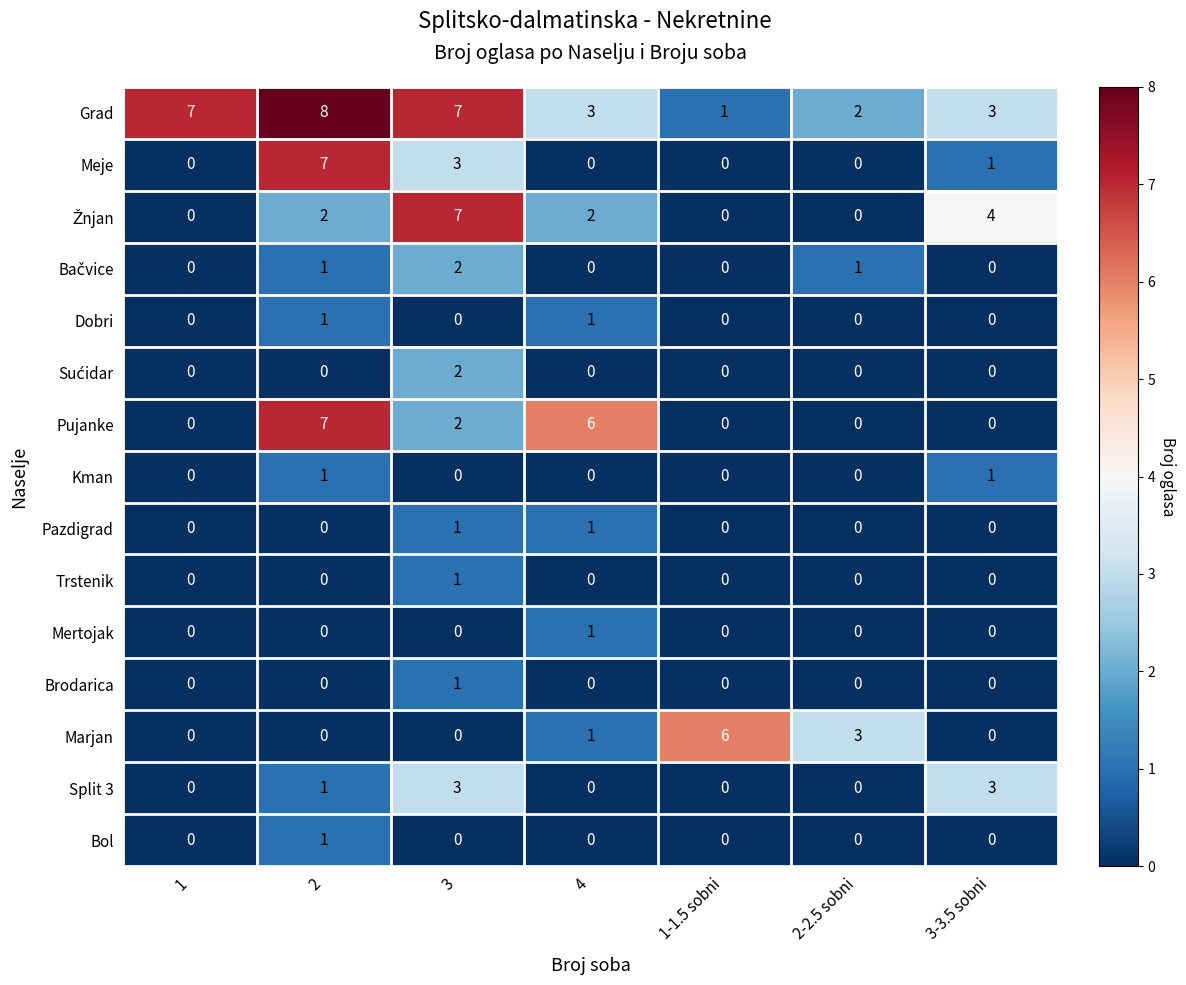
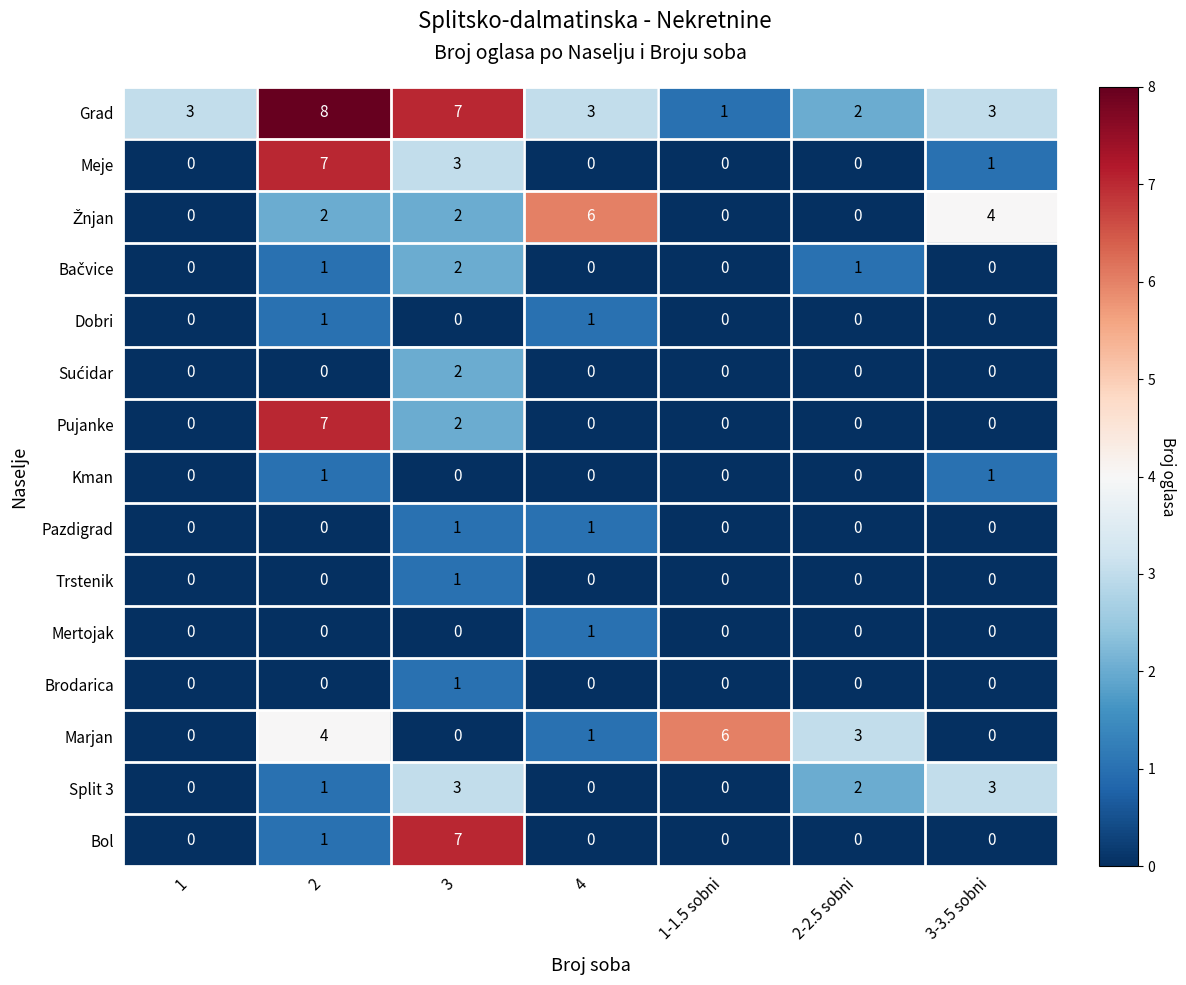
  {
    "Grad": {
-     "1": 7,
+     "1": 3,
      "2": 8,
      "3": 7,
      "4": 3,
      "1-1.5 sobni": 1,
      "2-2.5 sobni": 2,
      "3-3.5 sobni": 3
    },
    "Meje": {
      "1": 0,
      "2": 7,
      "3": 3,
      "4": 0,
      "1-1.5 sobni": 0,
      "2-2.5 sobni": 0,
      "3-3.5 sobni": 1
    },
    "Žnjan": {
      "1": 0,
      "2": 2,
-     "3": 7,
-     "4": 2,
+     "3": 2,
+     "4": 6,
      "1-1.5 sobni": 0,
      "2-2.5 sobni": 0,
      "3-3.5 sobni": 4
    },
    "Bačvice": {
      "1": 0,
      "2": 1,
      "3": 2,
      "4": 0,
      "1-1.5 sobni": 0,
      "2-2.5 sobni": 1,
      "3-3.5 sobni": 0
    },
    "Dobri": {
      "1": 0,
      "2": 1,
      "3": 0,
      "4": 1,
      "1-1.5 sobni": 0,
      "2-2.5 sobni": 0,
      "3-3.5 sobni": 0
    },
    "Sućidar": {
      "1": 0,
      "2": 0,
      "3": 2,
      "4": 0,
      "1-1.5 sobni": 0,
      "2-2.5 sobni": 0,
      "3-3.5 sobni": 0
    },
    "Pujanke": {
      "1": 0,
      "2": 7,
      "3": 2,
-     "4": 6,
+     "4": 0,
      "1-1.5 sobni": 0,
      "2-2.5 sobni": 0,
      "3-3.5 sobni": 0
    },
    "Kman": {
      "1": 0,
      "2": 1,
      "3": 0,
      "4": 0,
      "1-1.5 sobni": 0,
      "2-2.5 sobni": 0,
      "3-3.5 sobni": 1
    },
    "Pazdigrad": {
      "1": 0,
      "2": 0,
      "3": 1,
      "4": 1,
      "1-1.5 sobni": 0,
      "2-2.5 sobni": 0,
      "3-3.5 sobni": 0
    },
    "Trstenik": {
      "1": 0,
      "2": 0,
      "3": 1,
      "4": 0,
      "1-1.5 sobni": 0,
      "2-2.5 sobni": 0,
      "3-3.5 sobni": 0
    },
    "Mertojak": {
      "1": 0,
      "2": 0,
      "3": 0,
      "4": 1,
      "1-1.5 sobni": 0,
      "2-2.5 sobni": 0,
      "3-3.5 sobni": 0
    },
    "Brodarica": {
      "1": 0,
      "2": 0,
      "3": 1,
      "4": 0,
      "1-1.5 sobni": 0,
      "2-2.5 sobni": 0,
      "3-3.5 sobni": 0
    },
    "Marjan": {
      "1": 0,
-     "2": 0,
+     "2": 4,
      "3": 0,
      "4": 1,
      "1-1.5 sobni": 6,
      "2-2.5 sobni": 3,
      "3-3.5 sobni": 0
    },
    "Split 3": {
      "1": 0,
      "2": 1,
      "3": 3,
      "4": 0,
      "1-1.5 sobni": 0,
-     "2-2.5 sobni": 0,
+     "2-2.5 sobni": 2,
      "3-3.5 sobni": 3
    },
    "Bol": {
      "1": 0,
      "2": 1,
-     "3": 0,
+     "3": 7,
      "4": 0,
      "1-1.5 sobni": 0,
      "2-2.5 sobni": 0,
      "3-3.5 sobni": 0
    }
  }
